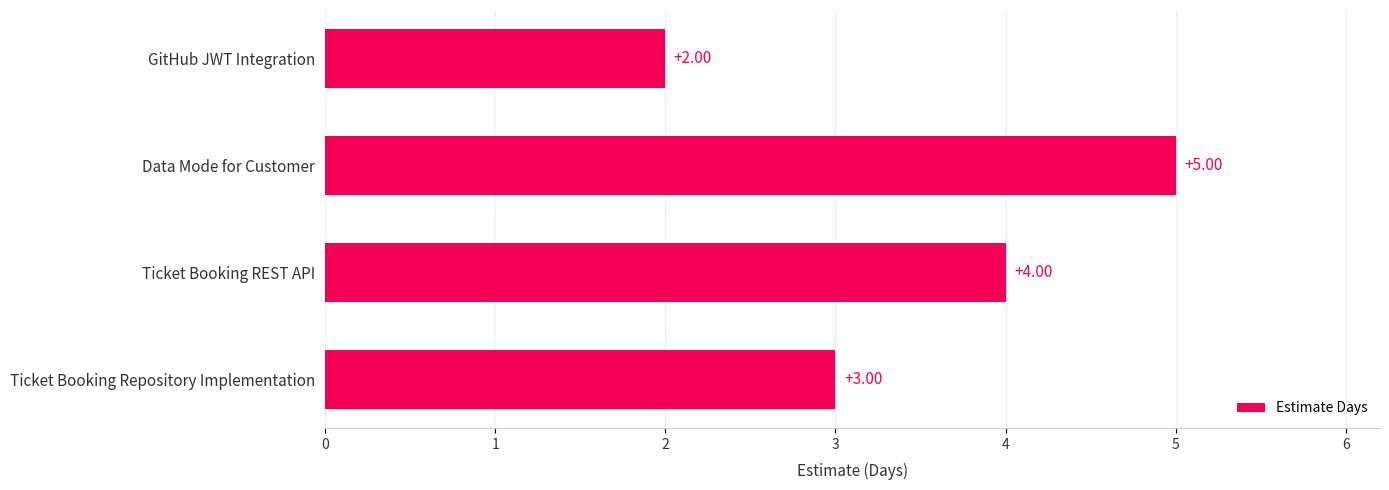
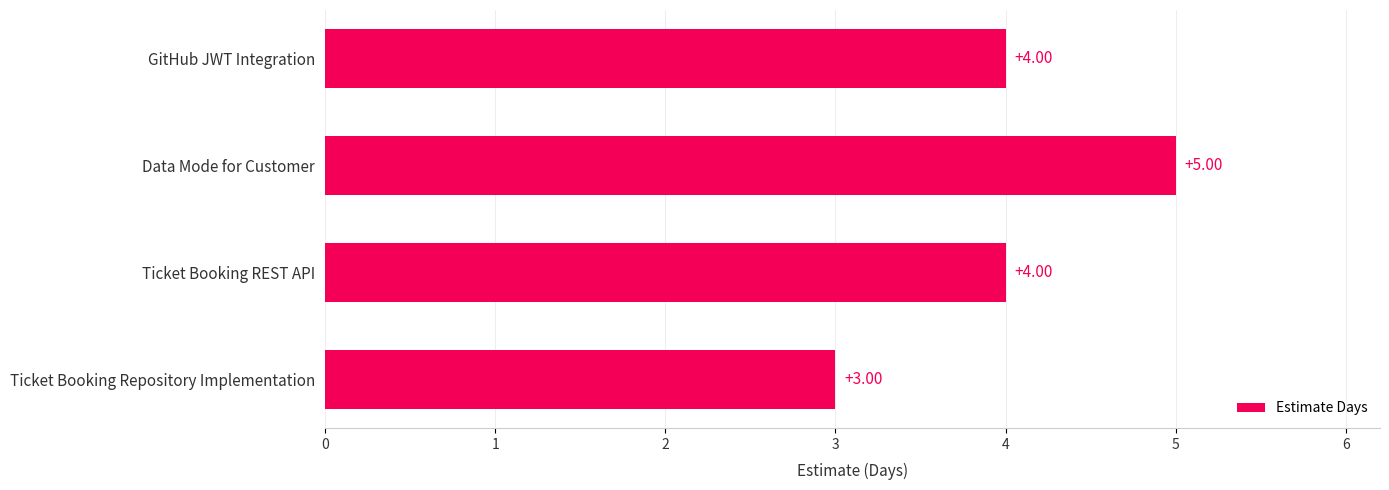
  {
-   "GitHub JWT Integration": "+2.00",
+   "GitHub JWT Integration": "+4.00",
    "Data Mode for Customer": "+5.00",
    "Ticket Booking REST API": "+4.00",
    "Ticket Booking Repository Implementation": "+3.00"
  }
